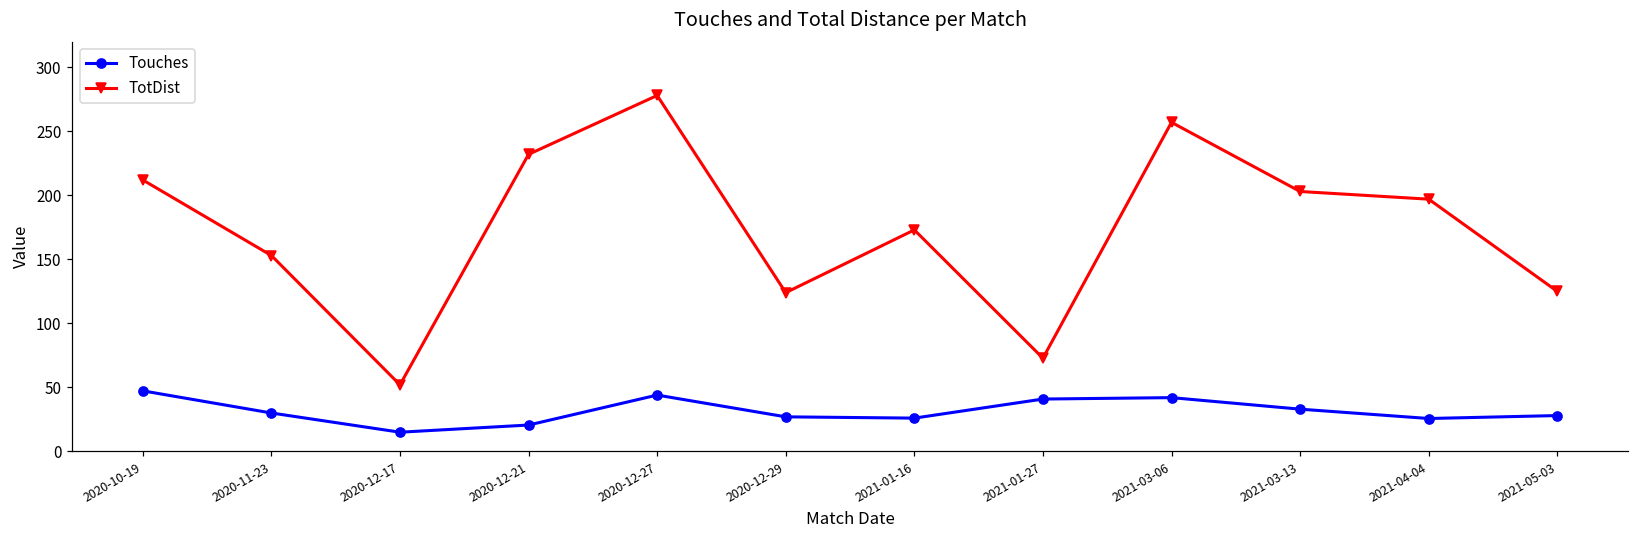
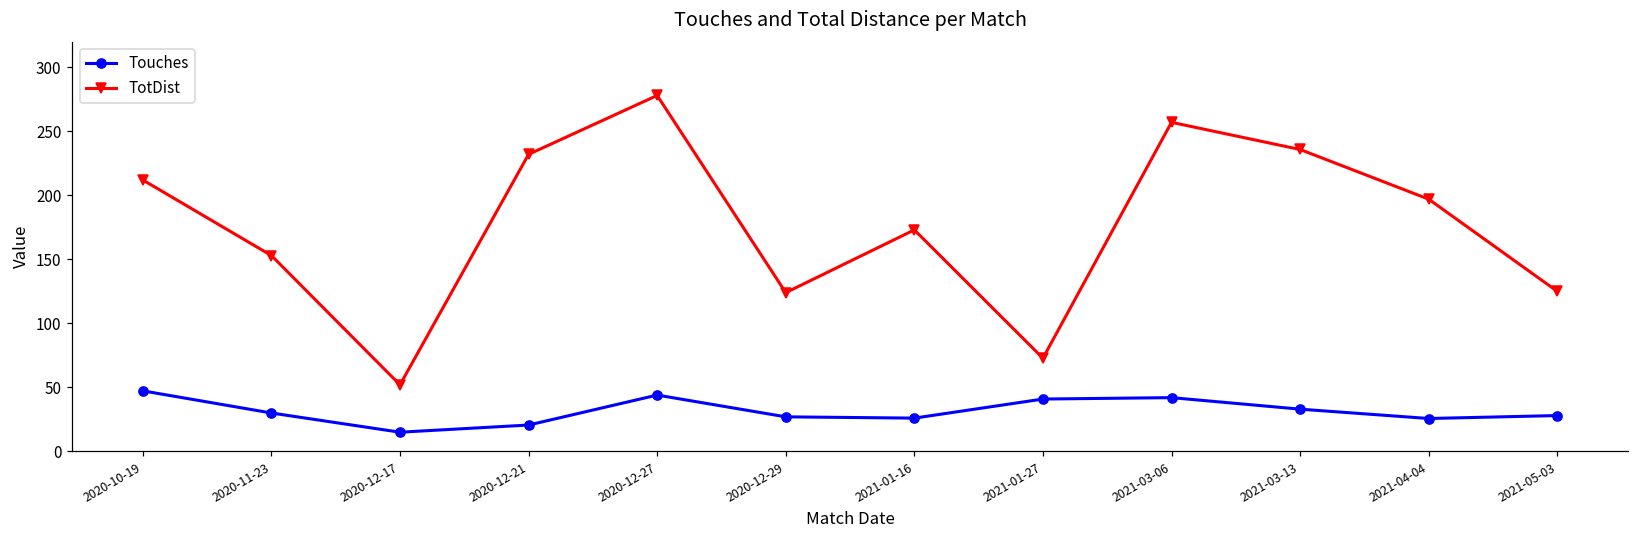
  {
    "Touches": {
      "2020-10-19": 47,
      "2020-11-23": 30,
      "2020-12-17": 15,
      "2020-12-21": 21,
      "2020-12-27": 44,
      "2020-12-29": 27,
      "2021-01-16": 26,
      "2021-01-27": 41,
      "2021-03-06": 42,
      "2021-03-13": 33,
      "2021-04-04": 26,
      "2021-05-03": 28
    },
    "TotDist": {
      "2020-10-19": 212,
      "2020-11-23": 153,
      "2020-12-17": 52,
      "2020-12-21": 232,
      "2020-12-27": 278,
      "2020-12-29": 124,
      "2021-01-16": 173,
      "2021-01-27": 73,
      "2021-03-06": 257,
-     "2021-03-13": 203,
+     "2021-03-13": 236,
      "2021-04-04": 197,
      "2021-05-03": 125
    }
  }
